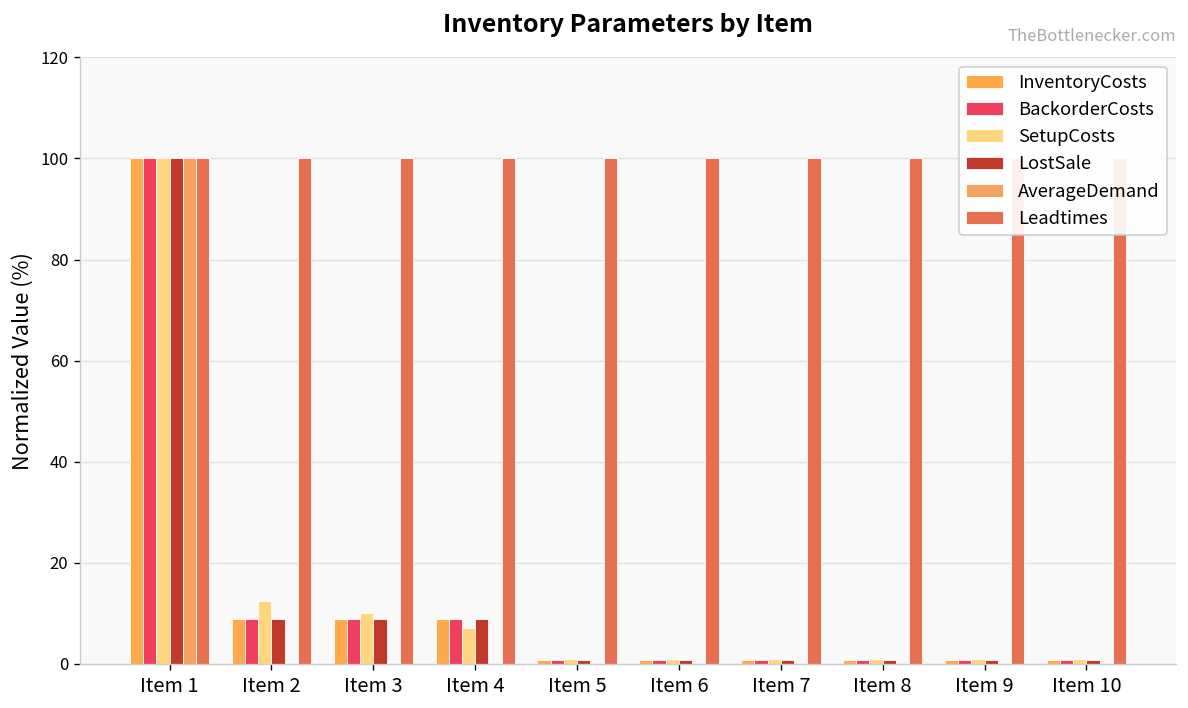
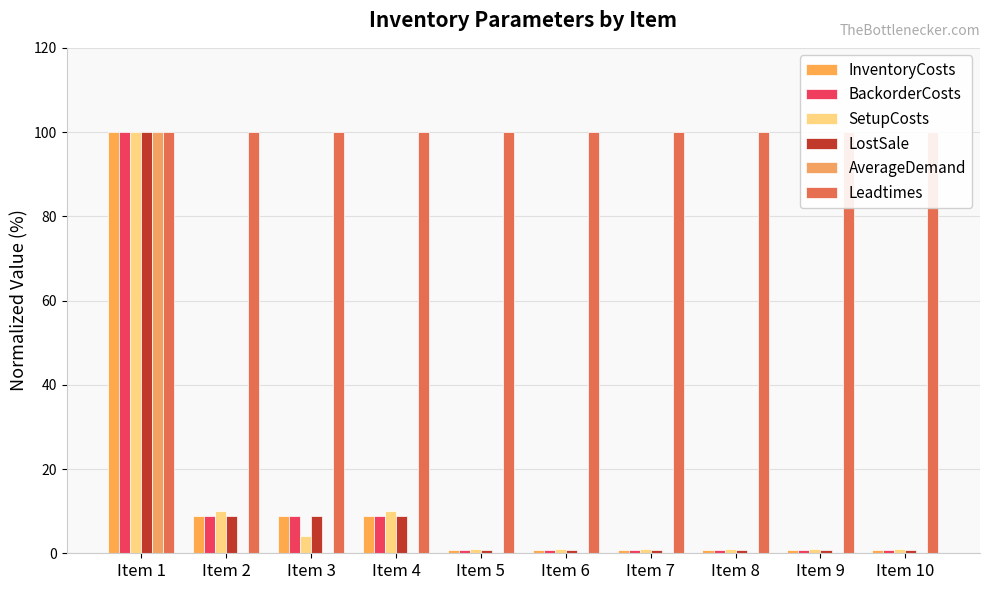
  {
    "SetupCosts": {
      "Item 1": 100,
-     "Item 2": 13,
-     "Item 3": 10,
-     "Item 4": 7,
+     "Item 2": 10,
+     "Item 3": 4,
+     "Item 4": 10,
      "Item 5": 1,
      "Item 6": 1,
      "Item 7": 1,
      "Item 8": 1,
      "Item 9": 1,
      "Item 10": 1
    },
    "LostSale": {
      "Item 1": 100,
      "Item 2": 9,
      "Item 3": 9,
      "Item 4": 9,
      "Item 5": 1,
      "Item 6": 1,
      "Item 7": 1,
      "Item 8": 1,
      "Item 9": 1,
      "Item 10": 1
    }
  }
